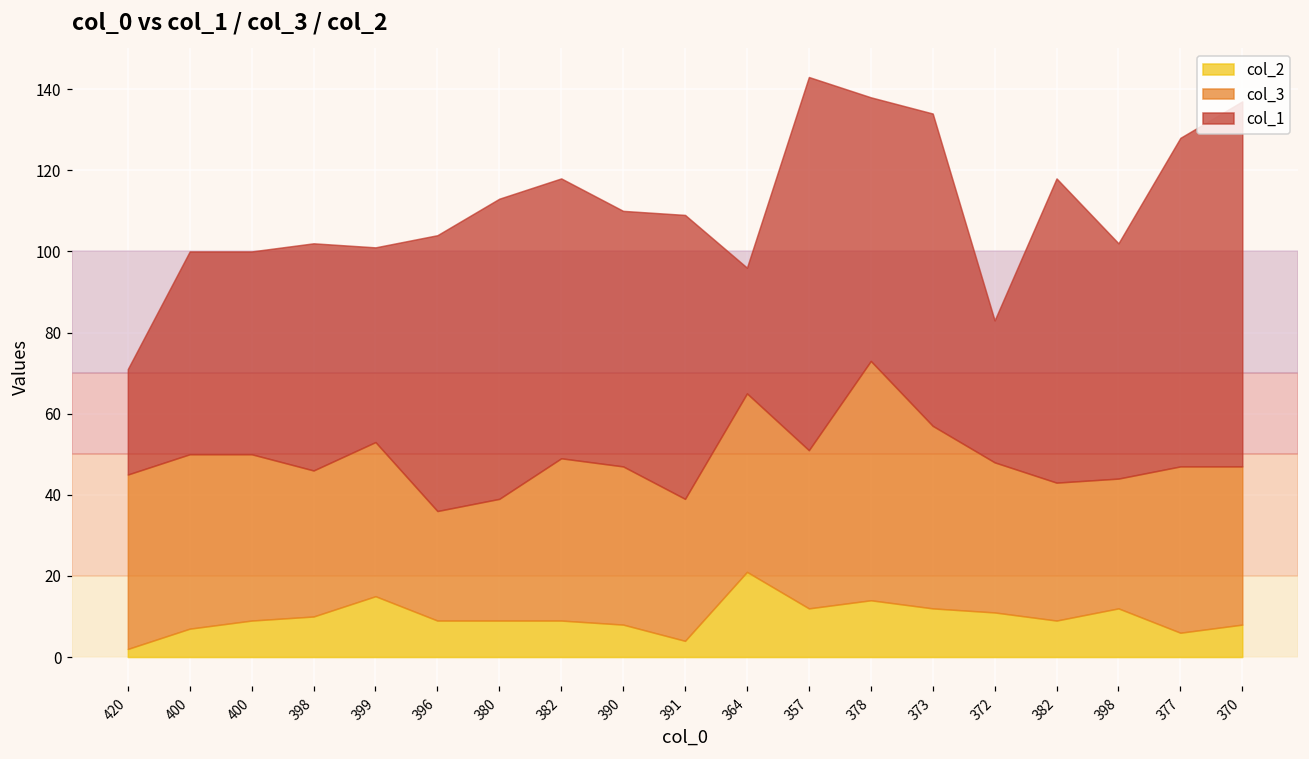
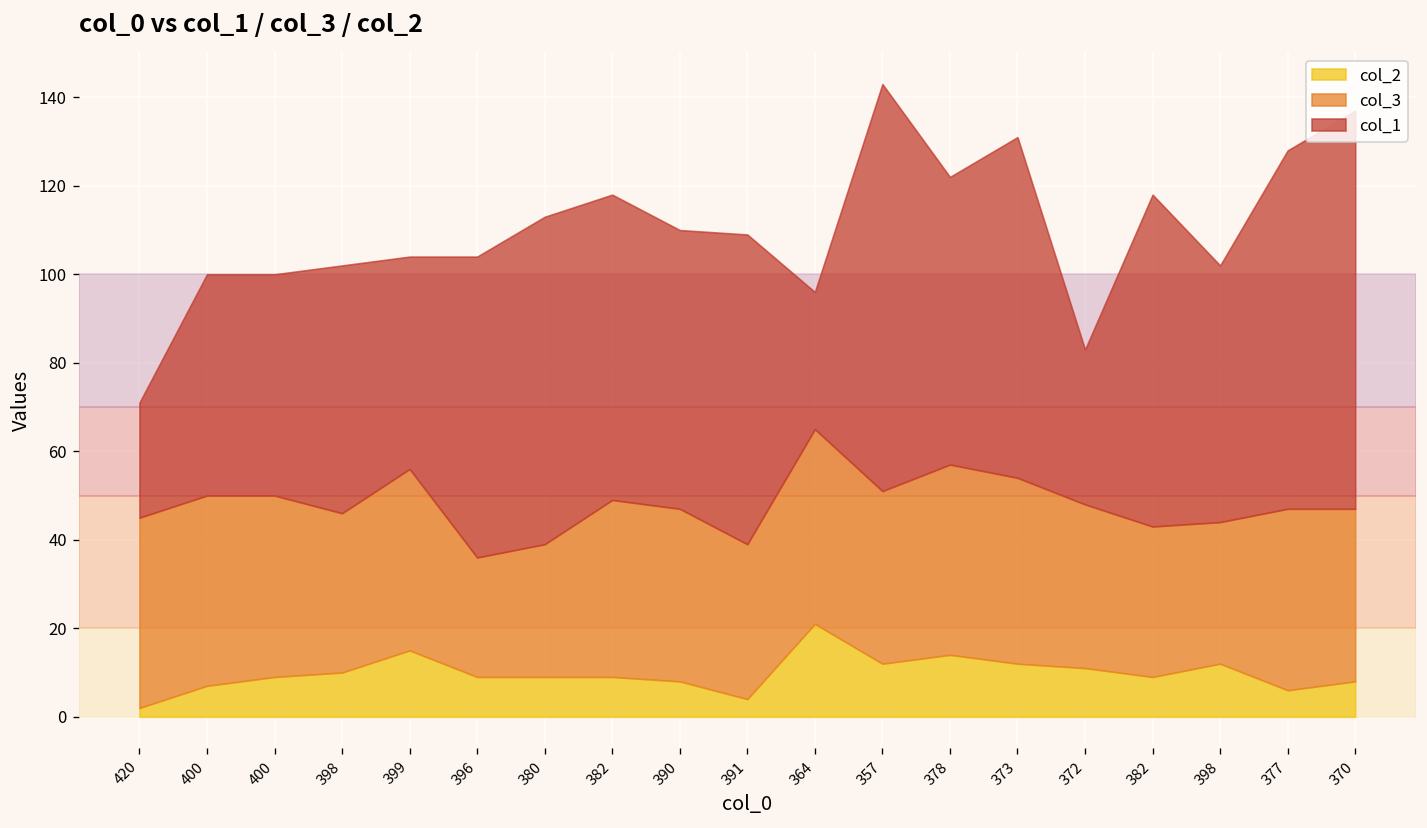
  {
    "col_2": {
      "364": 21
    },
    "col_3": {
      "420": 43,
-     "399": 38,
+     "399": 41,
      "396": 27,
      "380": 30,
      "390": 39,
      "391": 35,
      "364": 44,
      "357": 39,
-     "378": 59,
-     "373": 45,
+     "378": 43,
+     "373": 42,
      "372": 37,
      "377": 41,
      "370": 39
    },
    "col_1": {
      "420": 26,
      "399": 48,
      "396": 68,
      "380": 74,
      "390": 63,
      "391": 70,
      "364": 31,
      "357": 92,
      "378": 65,
      "373": 77,
      "372": 35,
      "377": 81
    }
  }
